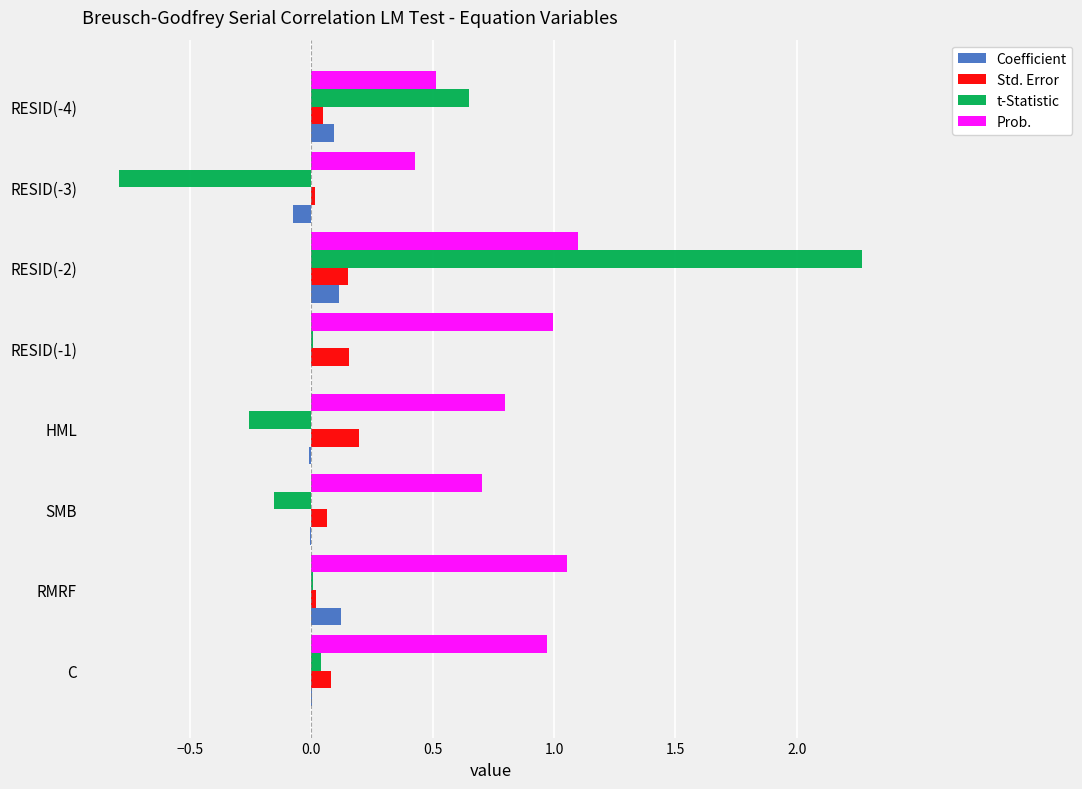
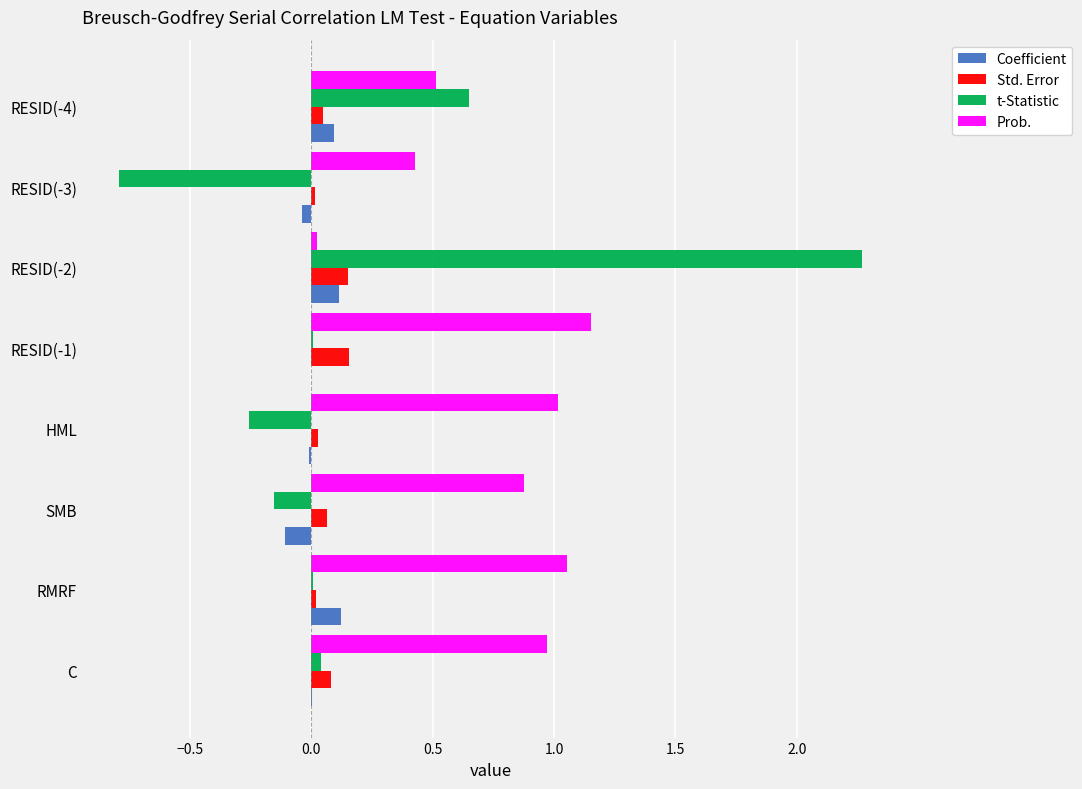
  {
    "Coefficient": {
      "RESID(-4)": 0.09,
-     "RESID(-3)": -0.08,
+     "RESID(-3)": -0.04,
      "RESID(-2)": 0.11,
-     "SMB": 0.00,
+     "SMB": -0.11,
      "RMRF": 0.12
    },
    "Std. Error": {
      "RESID(-4)": 0.05,
      "RESID(-3)": 0.02,
      "RESID(-2)": 0.15,
      "RESID(-1)": 0.15,
-     "HML": 0.20,
+     "HML": 0.03,
      "SMB": 0.06,
      "RMRF": 0.02,
      "C": 0.08
    },
    "t-Statistic": {
      "RESID(-4)": 0.65,
      "RESID(-3)": -0.79,
      "RESID(-2)": 2.27,
      "HML": -0.26,
      "SMB": -0.15,
      "C": 0.04
    },
    "Prob.": {
      "RESID(-4)": 0.52,
      "RESID(-3)": 0.43,
-     "RESID(-2)": 1.10,
-     "RESID(-1)": 1.00,
-     "HML": 0.80,
-     "SMB": 0.70,
+     "RESID(-2)": 0.02,
+     "RESID(-1)": 1.15,
+     "HML": 1.01,
+     "SMB": 0.88,
      "RMRF": 1.06,
      "C": 0.97
    }
  }
